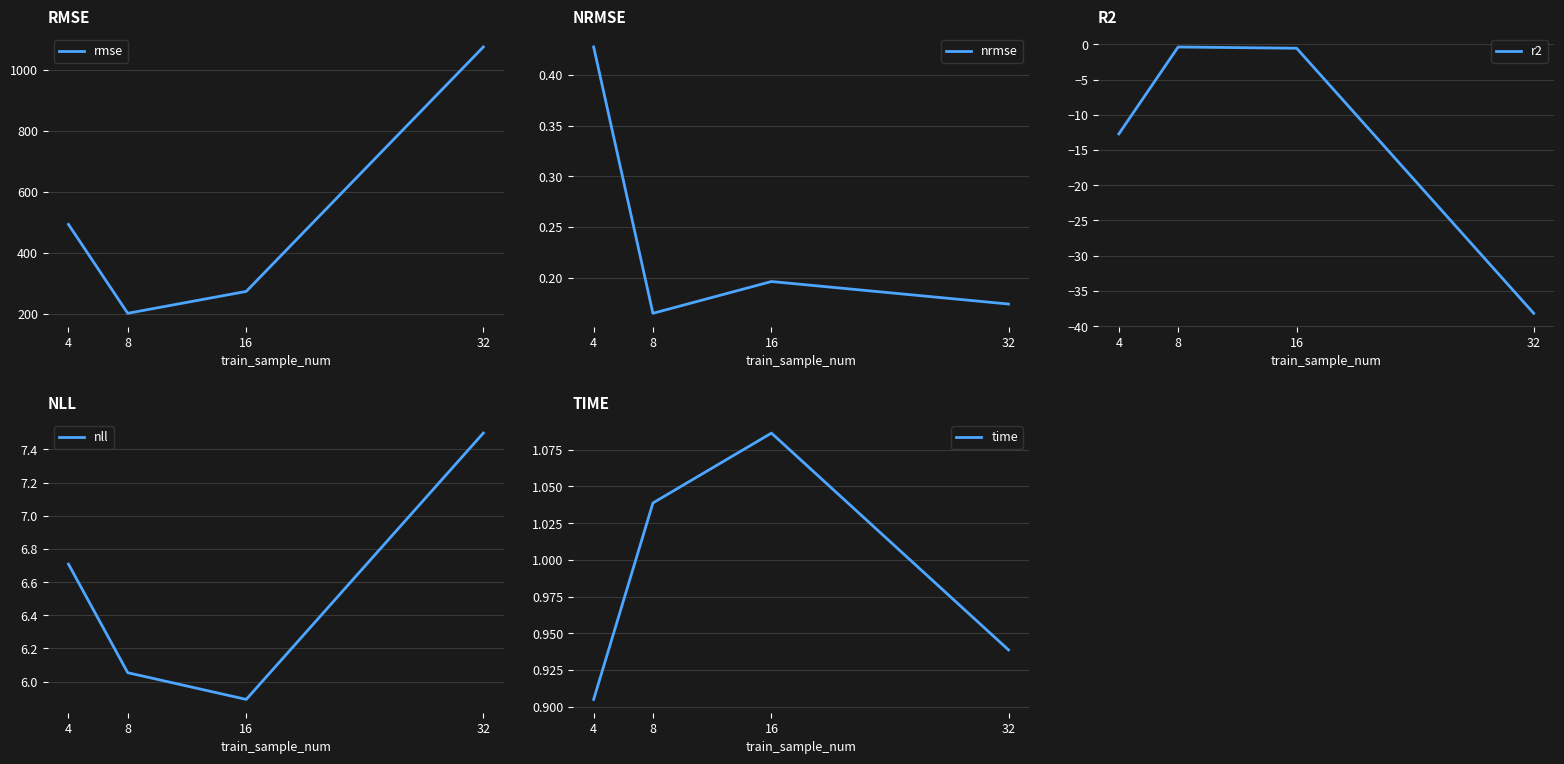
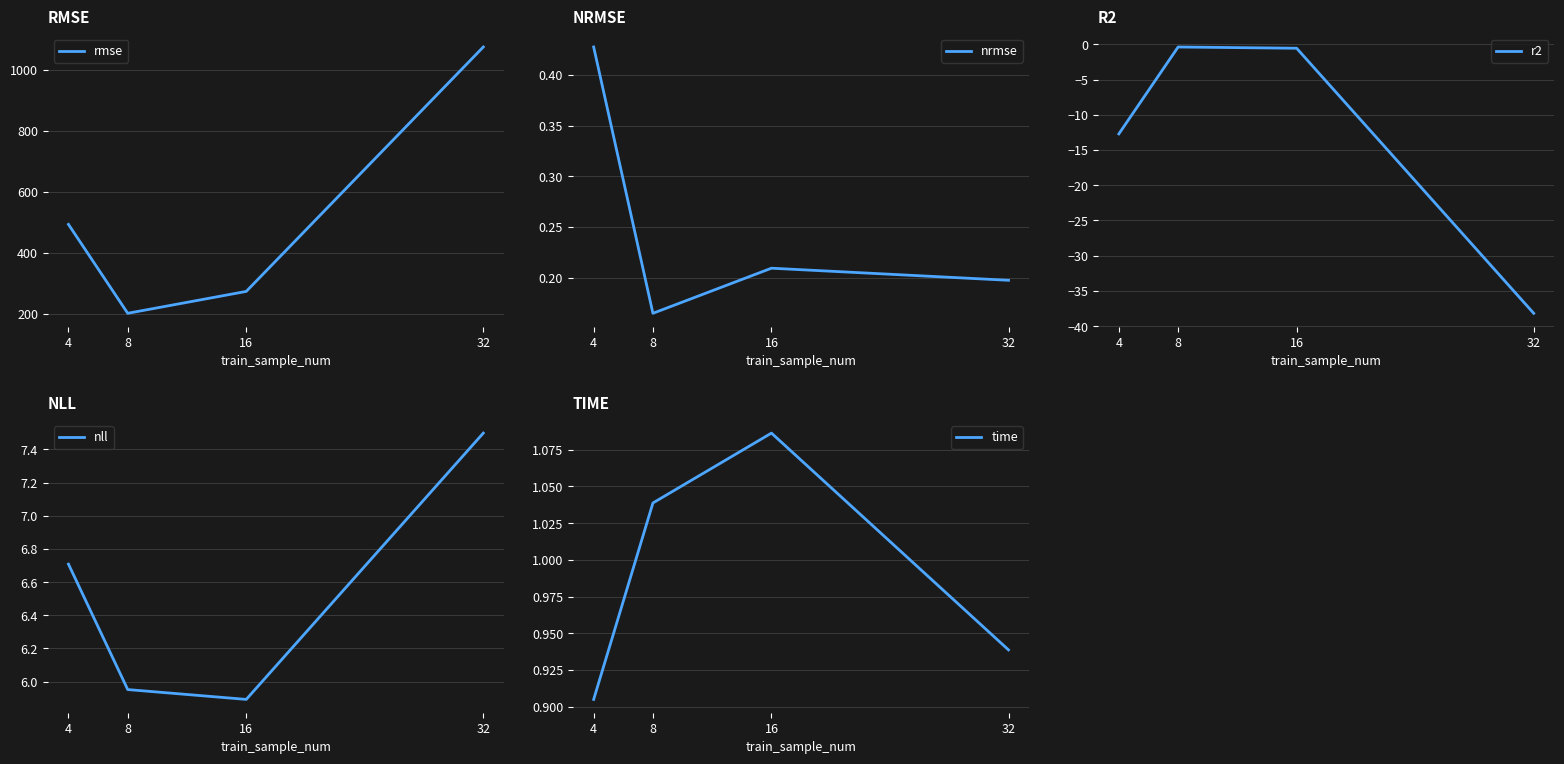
  {
    "RMSE": {
      "4": 490,
      "8": 200,
      "16": 270,
      "32": 1070
    },
    "NRMSE": {
      "4": 0.427,
      "8": 0.165,
-     "16": 0.196,
-     "32": 0.174
+     "16": 0.209,
+     "32": 0.198
    },
    "R2": {
      "4": -13,
      "8": 0,
      "16": -1,
      "32": -38
    },
    "NLL": {
      "4": 6.71,
-     "8": 6.05,
+     "8": 5.95,
      "16": 5.89,
      "32": 7.50
    },
    "TIME": {
      "4": 0.905,
      "8": 1.039,
      "16": 1.086,
      "32": 0.939
    }
  }
